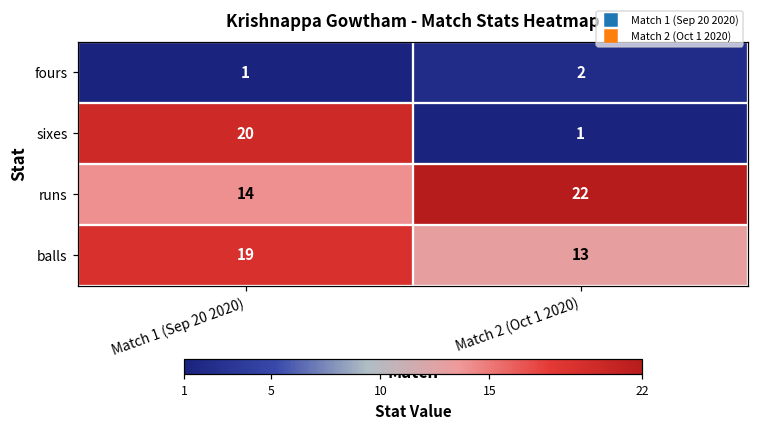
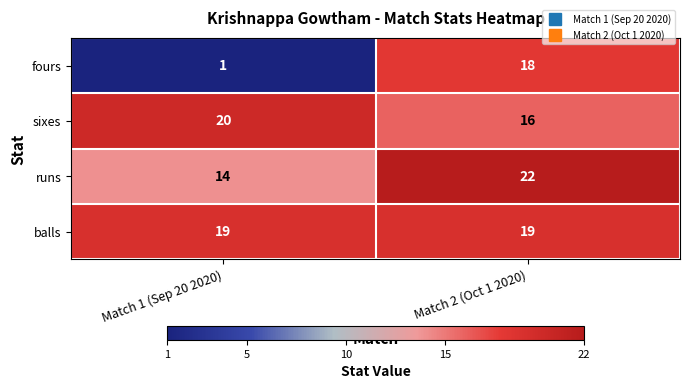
  {
    "fours": {
      "Match 1 (Sep 20 2020)": 1,
-     "Match 2 (Oct 1 2020)": 2
+     "Match 2 (Oct 1 2020)": 18
    },
    "sixes": {
      "Match 1 (Sep 20 2020)": 20,
-     "Match 2 (Oct 1 2020)": 1
+     "Match 2 (Oct 1 2020)": 16
    },
    "runs": {
      "Match 1 (Sep 20 2020)": 14,
      "Match 2 (Oct 1 2020)": 22
    },
    "balls": {
      "Match 1 (Sep 20 2020)": 19,
-     "Match 2 (Oct 1 2020)": 13
+     "Match 2 (Oct 1 2020)": 19
    }
  }
